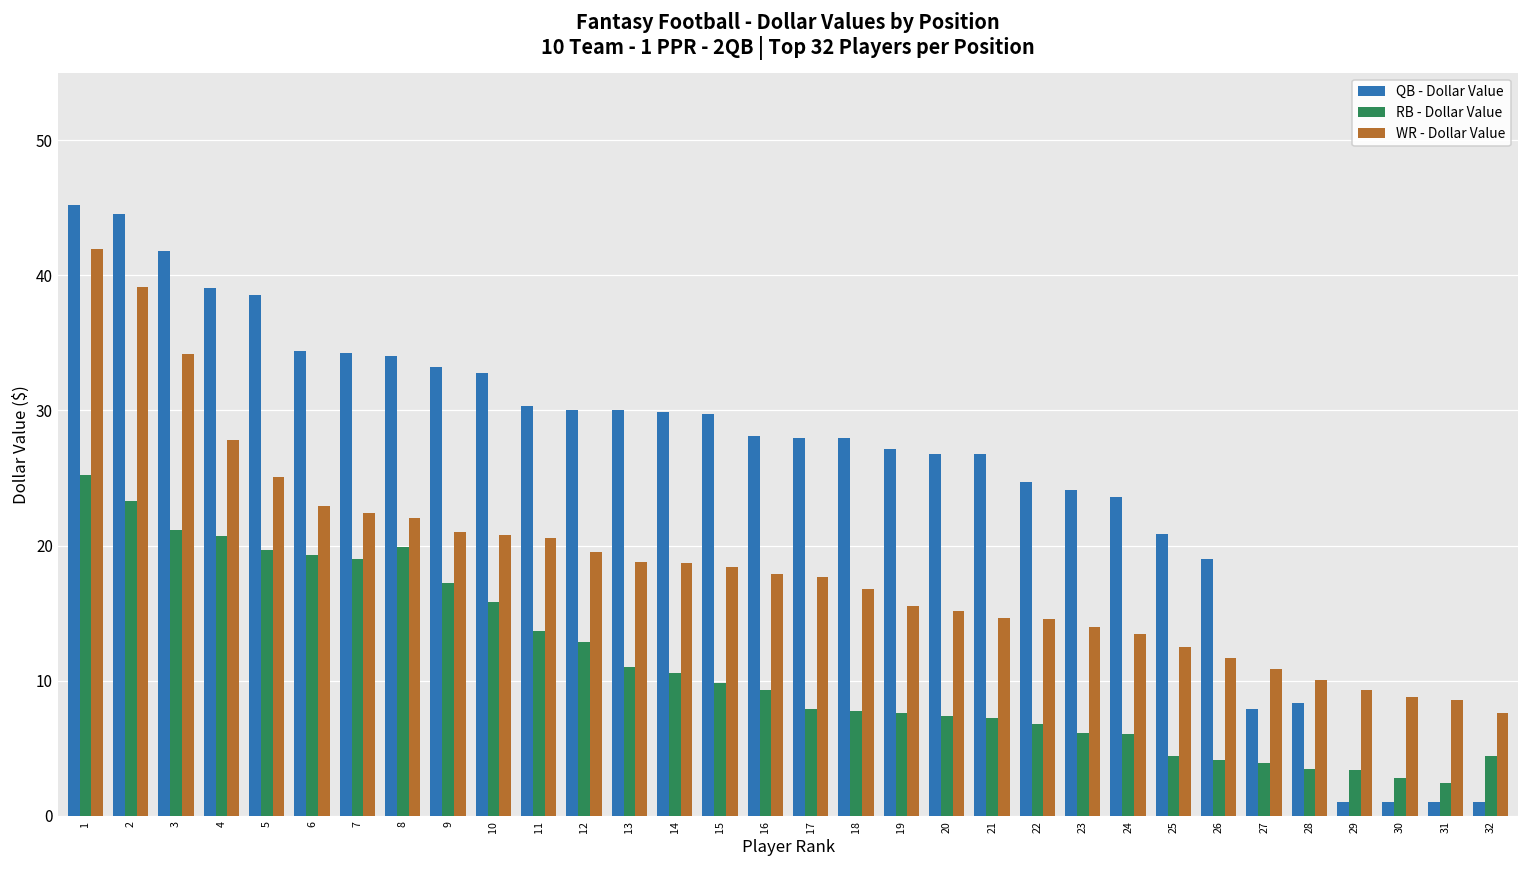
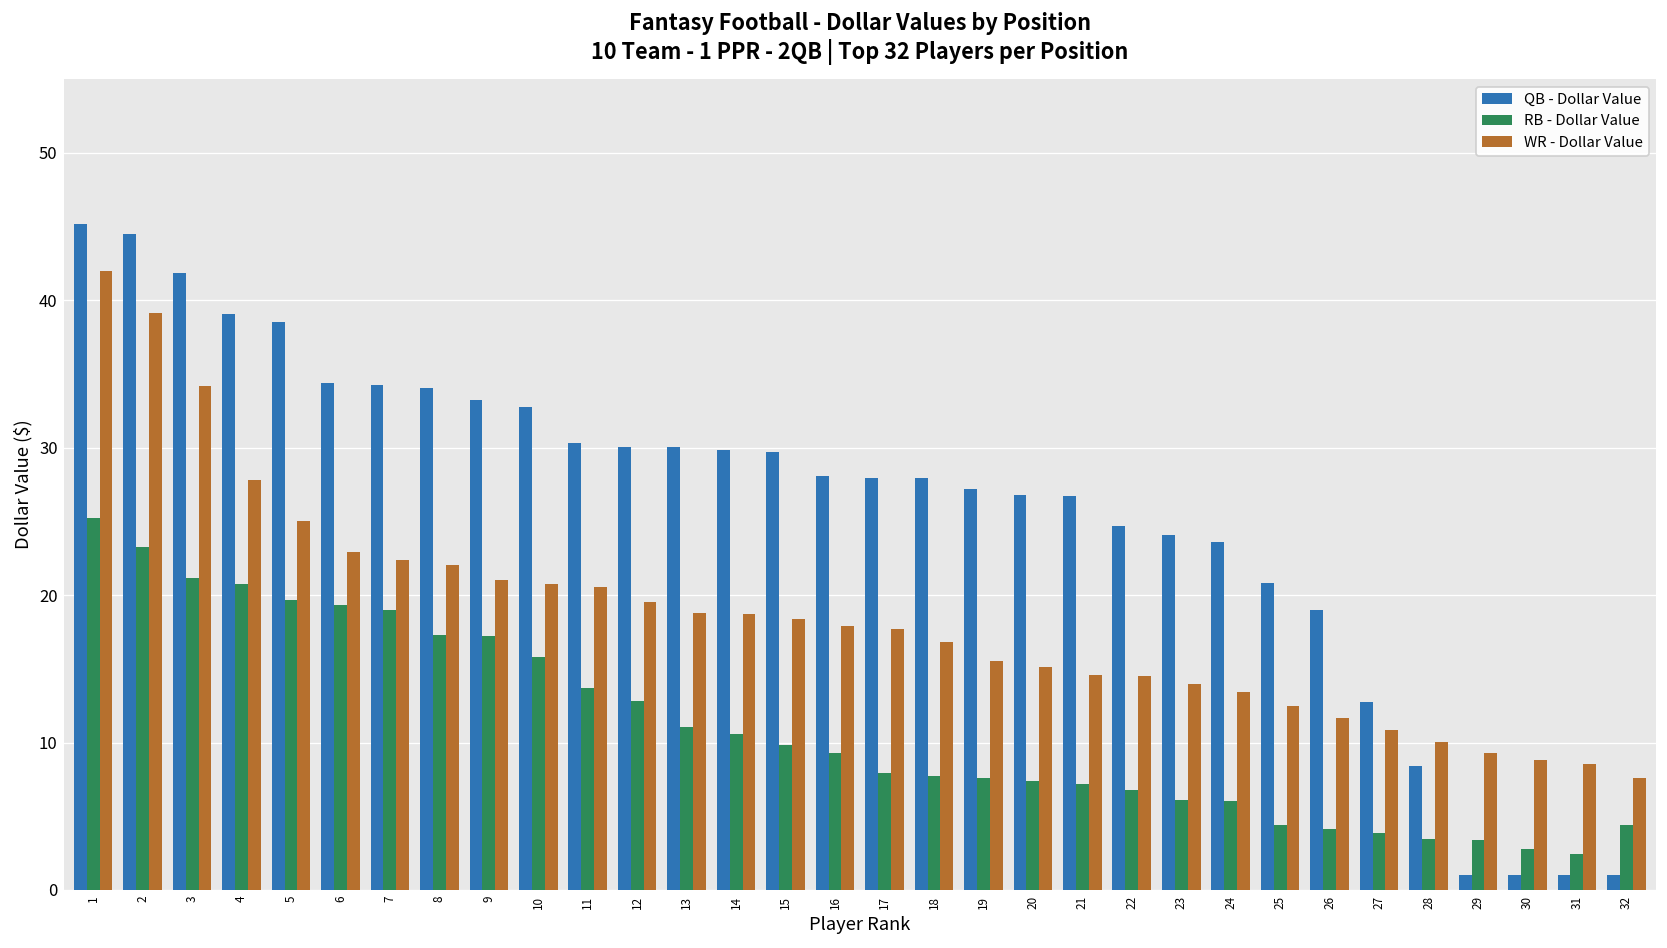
  {
    "QB - Dollar Value": {
      "1": 45.2,
      "2": 44.5,
      "3": 41.8,
      "4": 39.1,
      "5": 38.6,
      "6": 34.4,
      "7": 34.3,
      "8": 34.0,
      "9": 33.2,
      "10": 32.8,
      "11": 30.3,
      "12": 30.1,
      "13": 30.1,
      "14": 29.9,
      "15": 29.7,
      "16": 28.1,
      "17": 28.0,
      "18": 27.9,
      "19": 27.2,
      "20": 26.8,
      "21": 26.8,
      "22": 24.7,
      "23": 24.1,
      "24": 23.6,
      "25": 20.8,
      "26": 19.0,
-     "27": 7.9,
+     "27": 12.8,
      "28": 8.4,
      "29": 1.0,
      "30": 1.0,
      "31": 1.0,
      "32": 1.0
    },
    "RB - Dollar Value": {
      "1": 25.2,
      "2": 23.3,
      "3": 21.2,
      "4": 20.7,
      "5": 19.7,
      "6": 19.3,
      "7": 19.0,
-     "8": 19.9,
+     "8": 17.3,
      "9": 17.2,
      "10": 15.8,
      "11": 13.7,
      "12": 12.9,
      "13": 11.0,
      "14": 10.6,
      "15": 9.8,
      "16": 9.3,
      "17": 7.9,
      "18": 7.7,
      "19": 7.6,
      "20": 7.4,
      "21": 7.2,
      "22": 6.8,
      "23": 6.1,
      "24": 6.0,
      "25": 4.4,
      "26": 4.1,
      "27": 3.9,
      "28": 3.5,
      "29": 3.4,
      "30": 2.8,
      "31": 2.4,
      "32": 4.4
    },
    "WR - Dollar Value": {
      "1": 42.0,
      "2": 39.2,
      "3": 34.2,
      "4": 27.8,
      "5": 25.1,
      "6": 23.0,
      "7": 22.4,
      "8": 22.0,
      "9": 21.0,
      "10": 20.8,
      "11": 20.5,
      "12": 19.5,
      "13": 18.8,
      "14": 18.7,
      "15": 18.4,
      "16": 17.9,
      "17": 17.7,
      "18": 16.8,
      "19": 15.5,
      "20": 15.1,
      "21": 14.6,
      "22": 14.5,
      "23": 14.0,
      "24": 13.4,
      "25": 12.5,
      "26": 11.7,
      "27": 10.9,
      "28": 10.1,
      "29": 9.3,
      "30": 8.8,
      "31": 8.5,
      "32": 7.6
    }
  }
